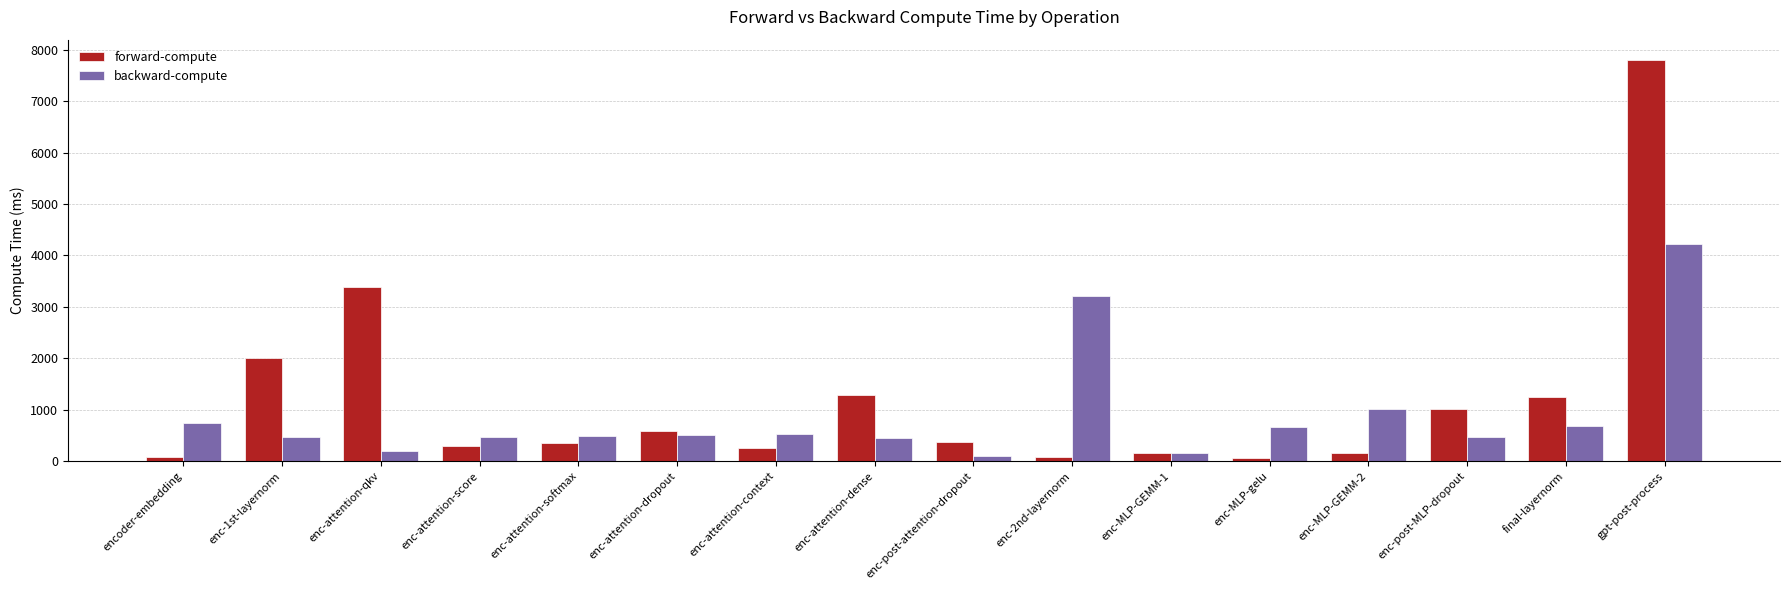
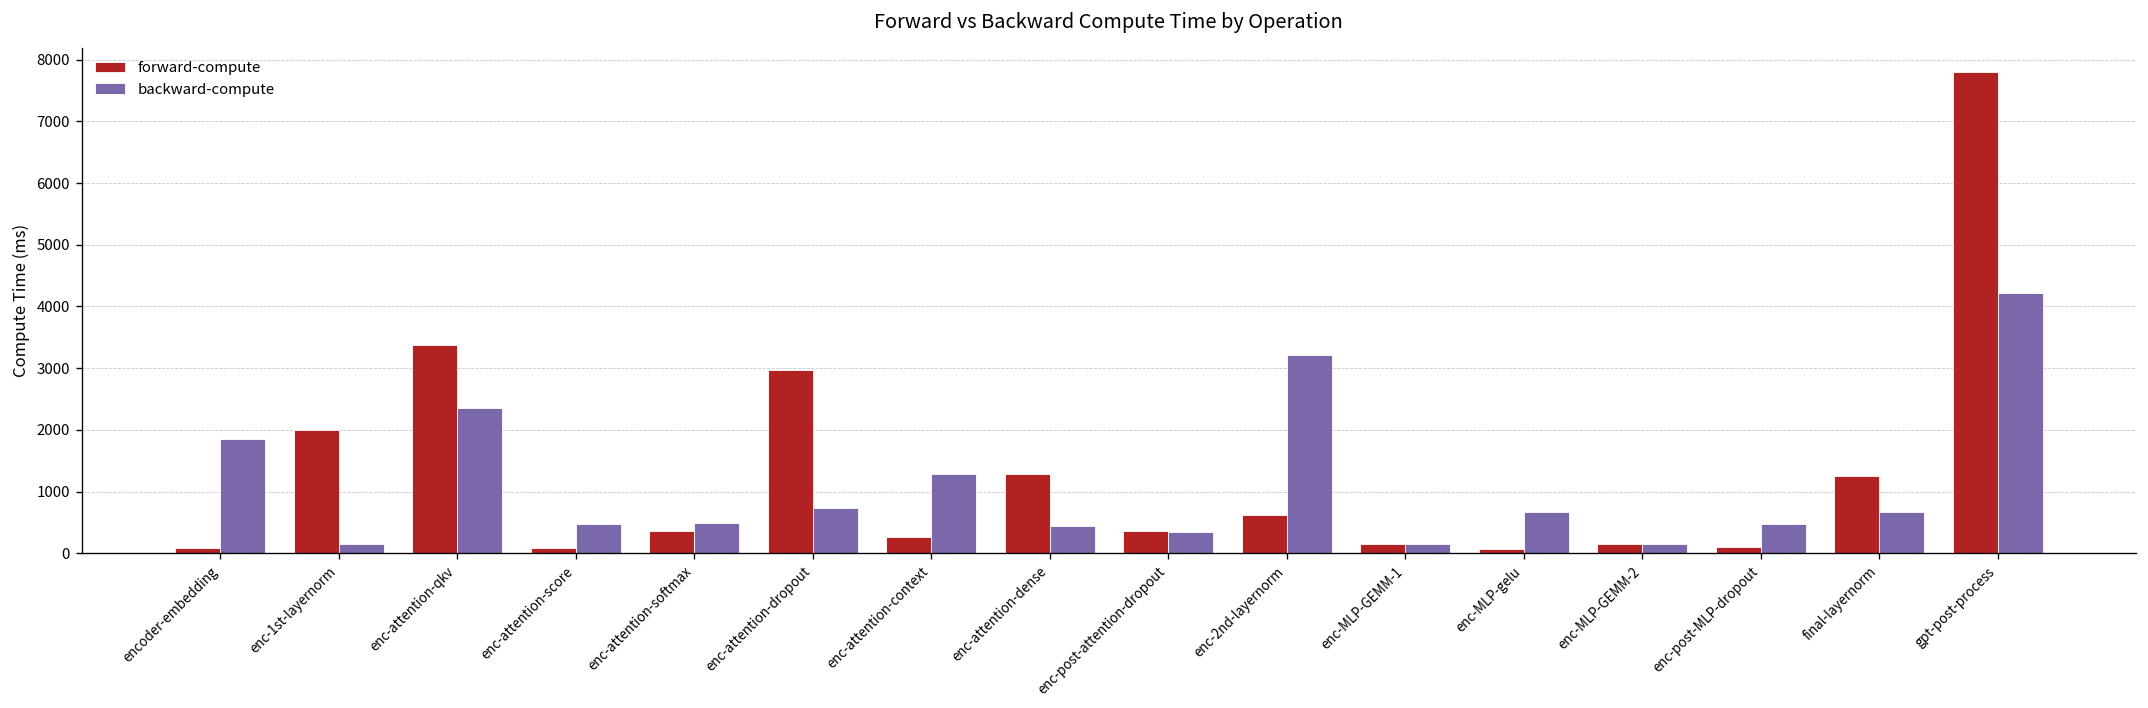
  {
    "forward-compute": {
      "encoder-embedding": 100,
      "enc-1st-layernorm": 2000,
      "enc-attention-qkv": 3400,
-     "enc-attention-score": 300,
+     "enc-attention-score": 100,
      "enc-attention-softmax": 400,
-     "enc-attention-dropout": 600,
+     "enc-attention-dropout": 3000,
      "enc-attention-context": 300,
      "enc-attention-dense": 1300,
      "enc-post-attention-dropout": 400,
-     "enc-2nd-layernorm": 100,
+     "enc-2nd-layernorm": 600,
      "enc-MLP-GEMM-1": 100,
      "enc-MLP-gelu": 100,
      "enc-MLP-GEMM-2": 100,
-     "enc-post-MLP-dropout": 1000,
+     "enc-post-MLP-dropout": 100,
      "final-layernorm": 1200,
      "gpt-post-process": 7800
    },
    "backward-compute": {
-     "encoder-embedding": 700,
-     "enc-1st-layernorm": 500,
-     "enc-attention-qkv": 200,
+     "encoder-embedding": 1800,
+     "enc-1st-layernorm": 100,
+     "enc-attention-qkv": 2400,
      "enc-attention-score": 500,
      "enc-attention-softmax": 500,
-     "enc-attention-dropout": 500,
-     "enc-attention-context": 500,
+     "enc-attention-dropout": 700,
+     "enc-attention-context": 1300,
      "enc-attention-dense": 400,
-     "enc-post-attention-dropout": 100,
+     "enc-post-attention-dropout": 300,
      "enc-2nd-layernorm": 3200,
      "enc-MLP-GEMM-1": 100,
      "enc-MLP-gelu": 700,
-     "enc-MLP-GEMM-2": 1000,
+     "enc-MLP-GEMM-2": 100,
      "enc-post-MLP-dropout": 500,
      "final-layernorm": 700,
      "gpt-post-process": 4200
    }
  }
